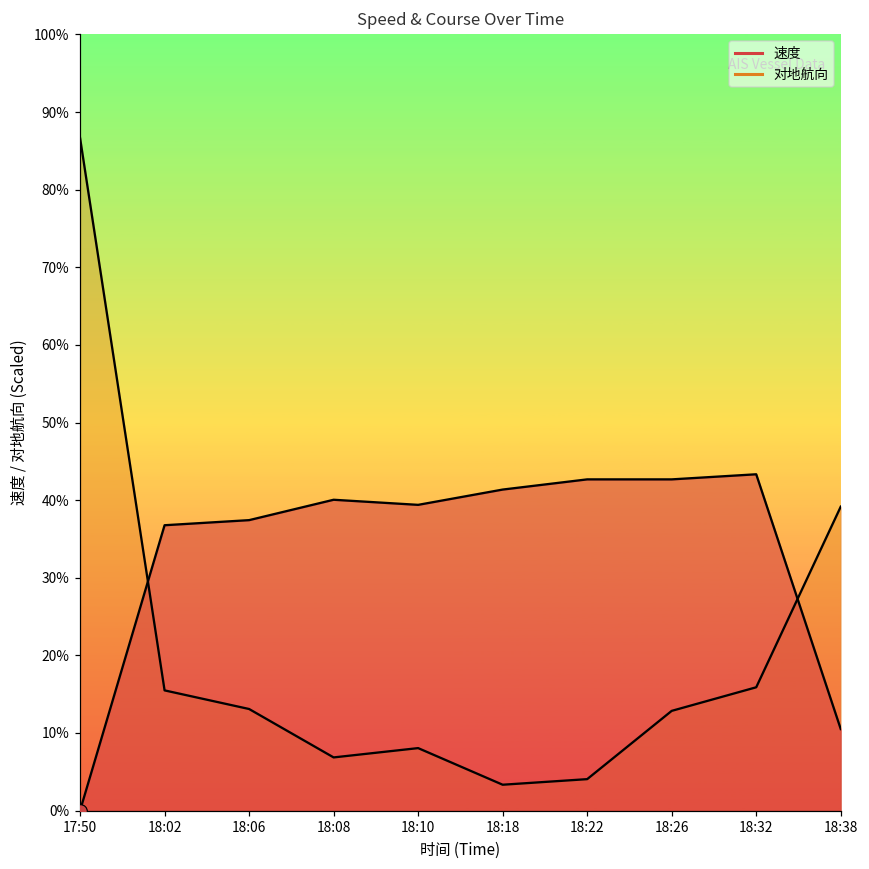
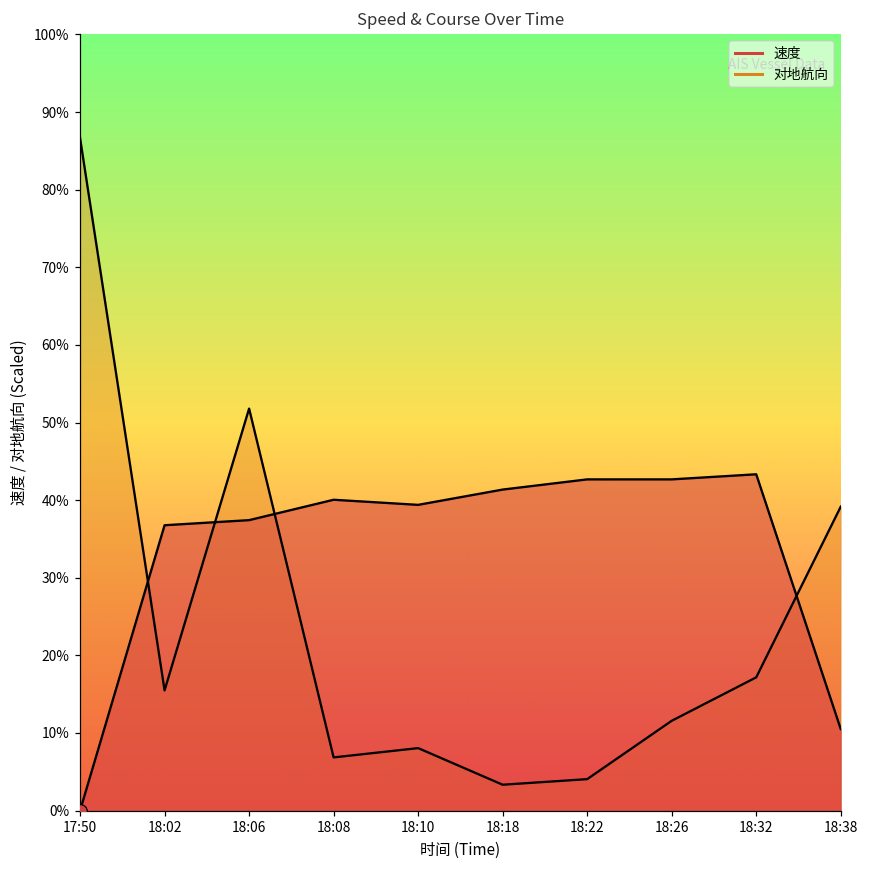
  {
    "对地航向": {
      "17:50": "87%",
      "18:02": "15%",
-     "18:06": "13%",
+     "18:06": "52%",
      "18:08": "7%",
      "18:10": "8%",
      "18:18": "3%",
      "18:22": "4%",
-     "18:26": "13%",
-     "18:32": "16%",
+     "18:26": "12%",
+     "18:32": "17%",
      "18:38": "39%"
    }
  }
